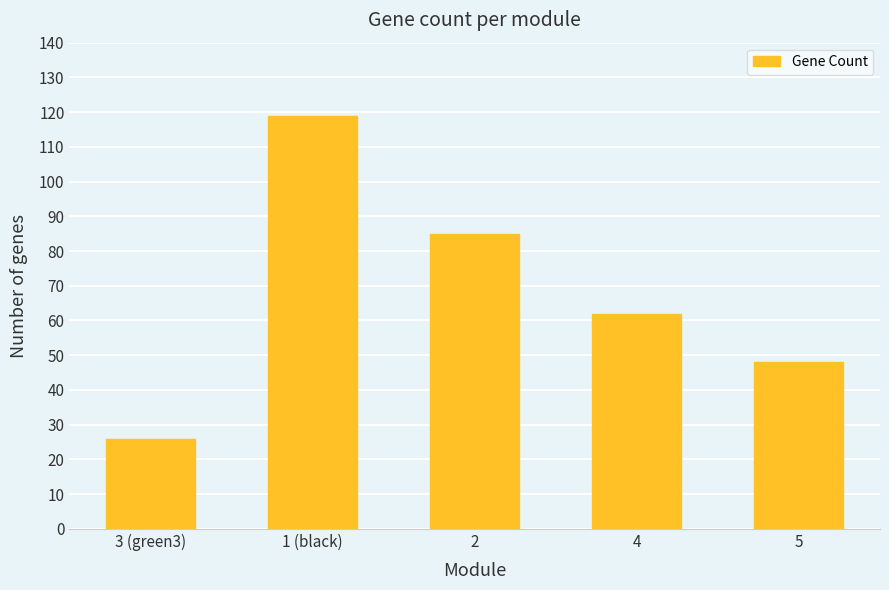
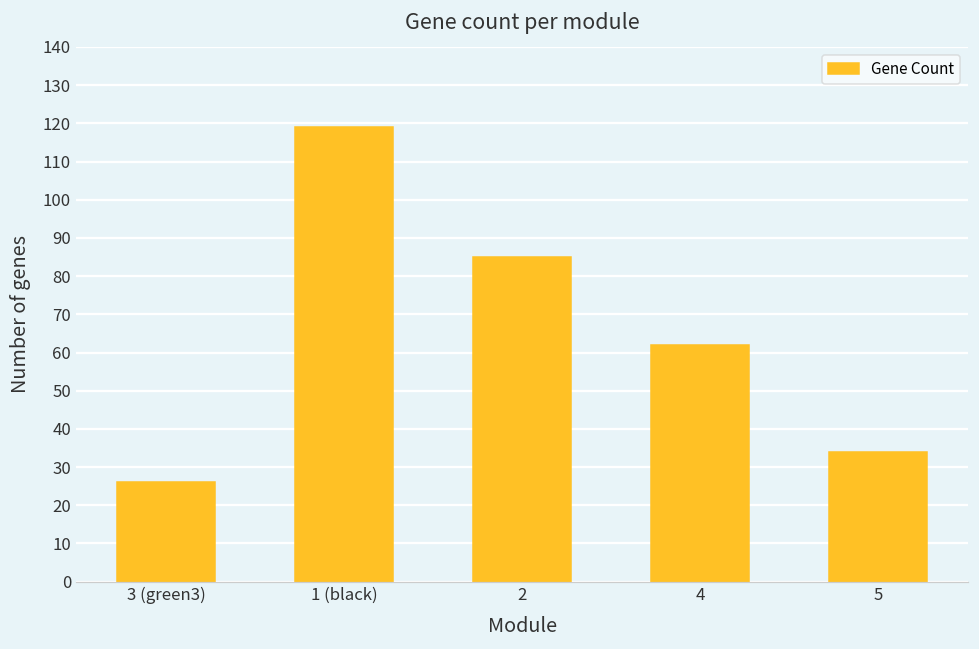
  {
    "3 (green3)": 26,
    "1 (black)": 119,
    "2": 85,
    "4": 62,
-   "5": 48
+   "5": 34
  }
